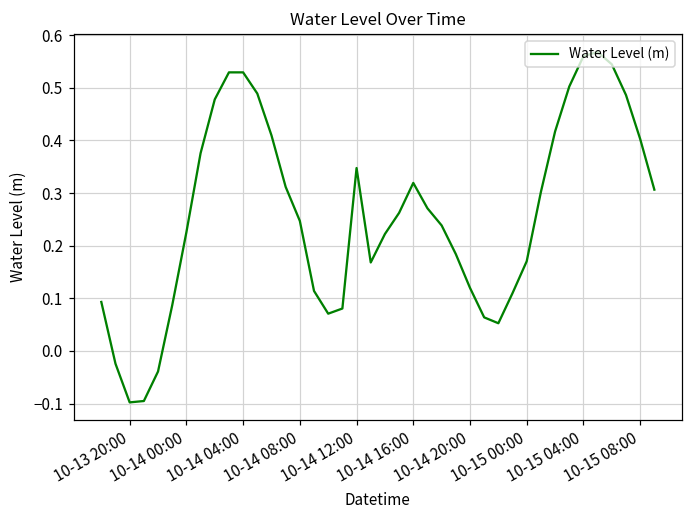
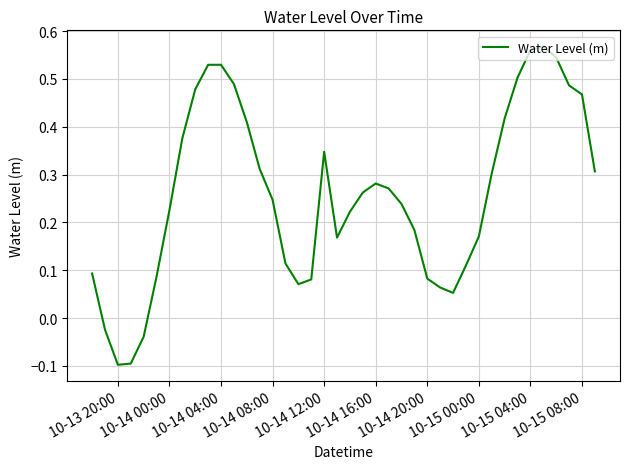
  {
    "10-13 20:00": -0.10,
    "10-14 00:00": 0.23,
    "10-14 04:00": 0.53,
    "10-14 08:00": 0.25,
    "10-14 12:00": 0.35,
-   "10-14 16:00": 0.32,
-   "10-14 20:00": 0.12,
+   "10-14 16:00": 0.28,
+   "10-14 20:00": 0.08,
    "10-15 00:00": 0.17,
-   "10-15 08:00": 0.40
+   "10-15 08:00": 0.47
  }
